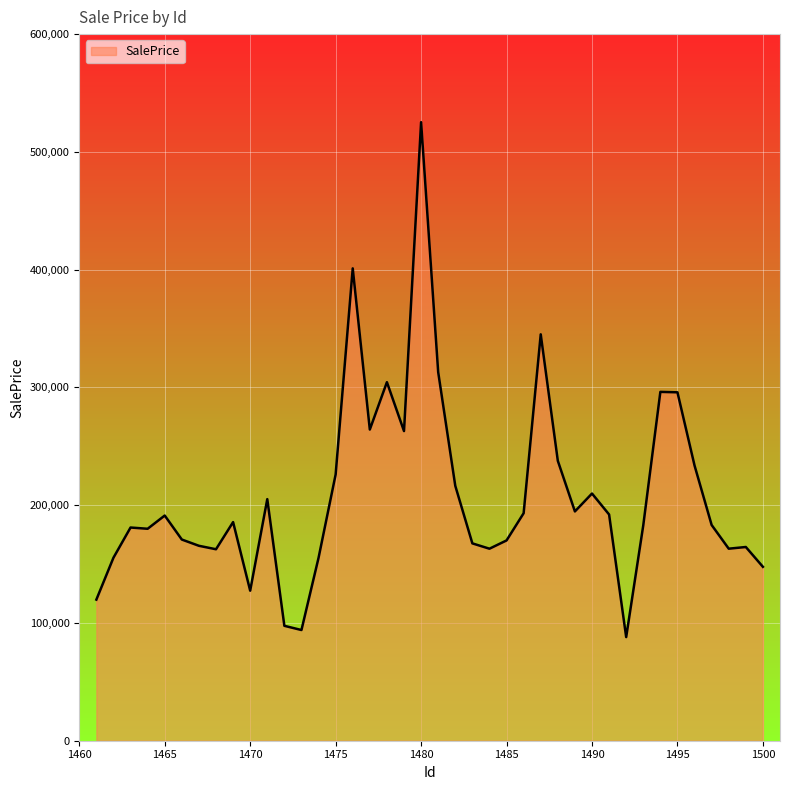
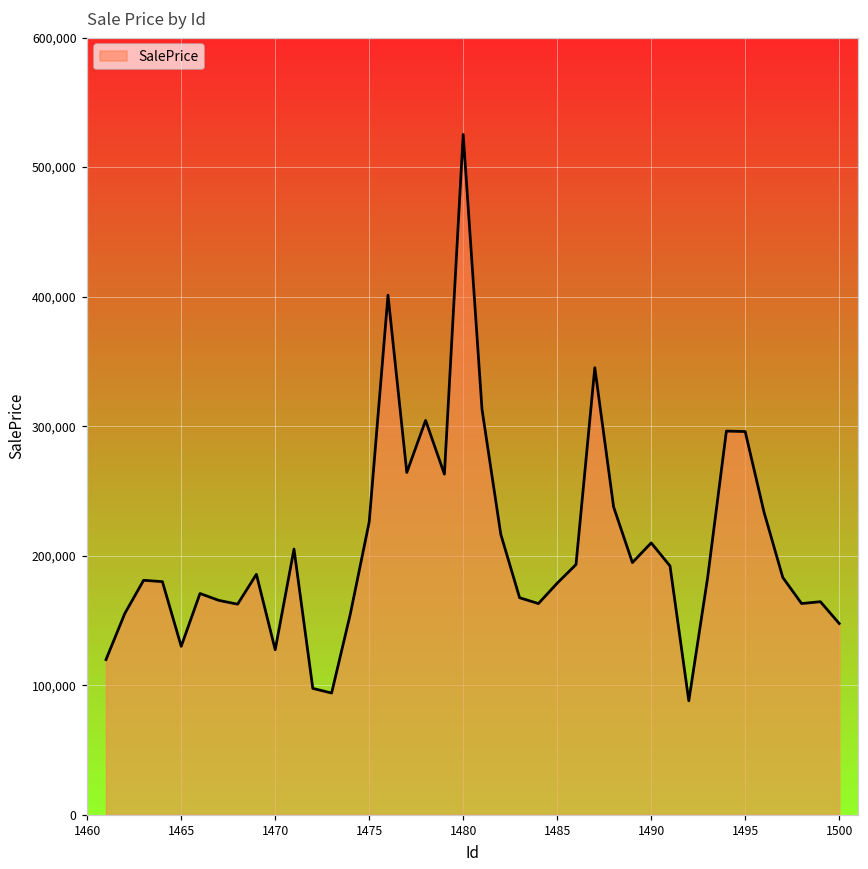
  {
-   "1465": "191,000",
+   "1465": "130,000",
    "1470": "127,000",
    "1475": "226,000",
    "1480": "525,000",
-   "1485": "170,000",
+   "1485": "179,000",
    "1490": "210,000",
    "1495": "296,000",
    "1500": "148,000"
  }
